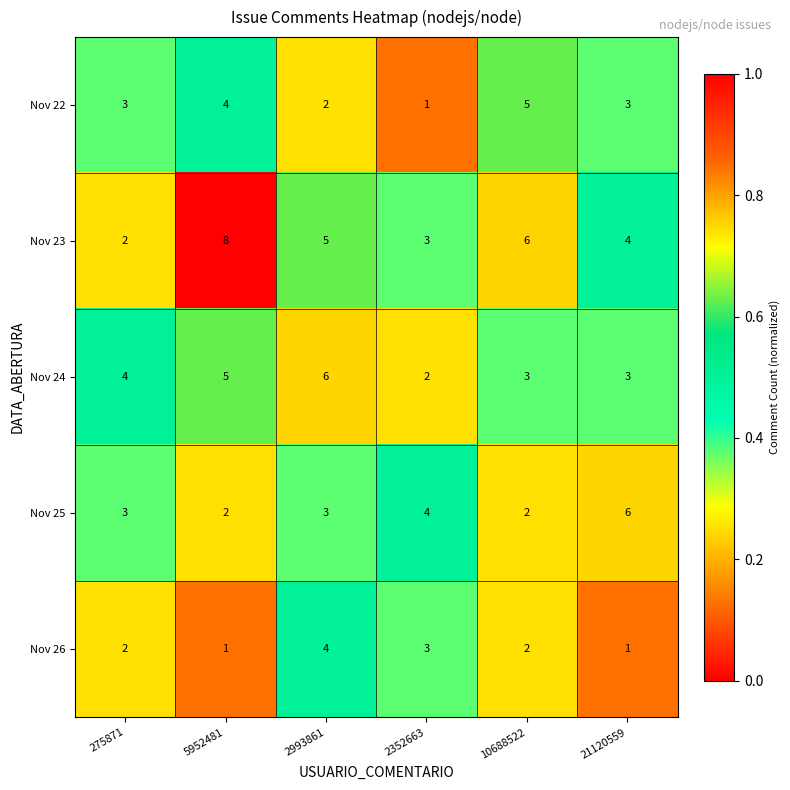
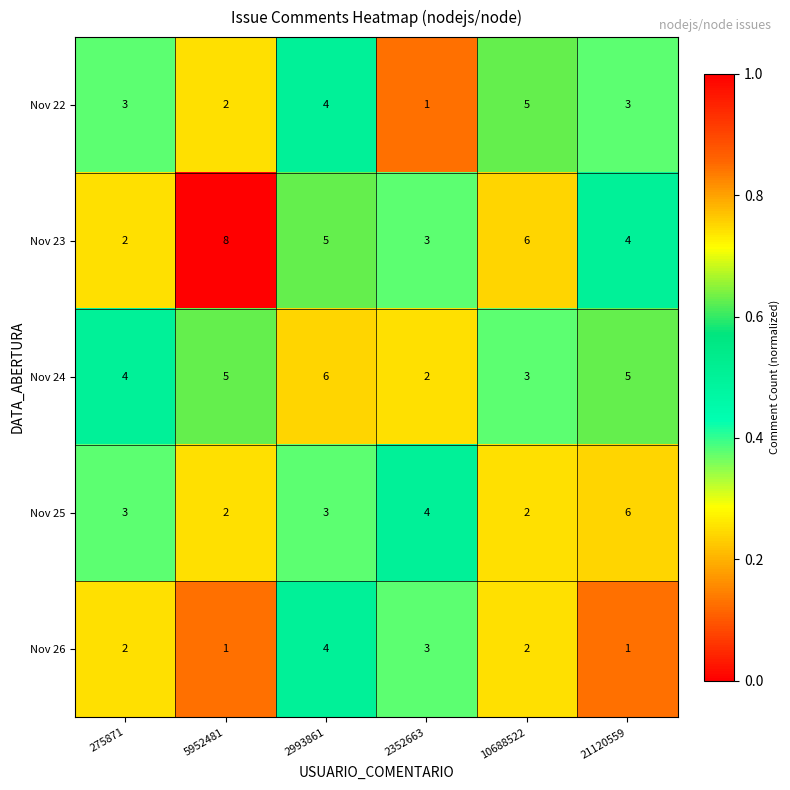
  {
    "Nov 22": {
      "275871": 3,
-     "5952481": 4,
-     "2993861": 2,
+     "5952481": 2,
+     "2993861": 4,
      "2352663": 1,
      "10688522": 5,
      "21120559": 3
    },
    "Nov 23": {
      "275871": 2,
      "5952481": 8,
      "2993861": 5,
      "2352663": 3,
      "10688522": 6,
      "21120559": 4
    },
    "Nov 24": {
      "275871": 4,
      "5952481": 5,
      "2993861": 6,
      "2352663": 2,
      "10688522": 3,
-     "21120559": 3
+     "21120559": 5
    },
    "Nov 25": {
      "275871": 3,
      "5952481": 2,
      "2993861": 3,
      "2352663": 4,
      "10688522": 2,
      "21120559": 6
    },
    "Nov 26": {
      "275871": 2,
      "5952481": 1,
      "2993861": 4,
      "2352663": 3,
      "10688522": 2,
      "21120559": 1
    }
  }
